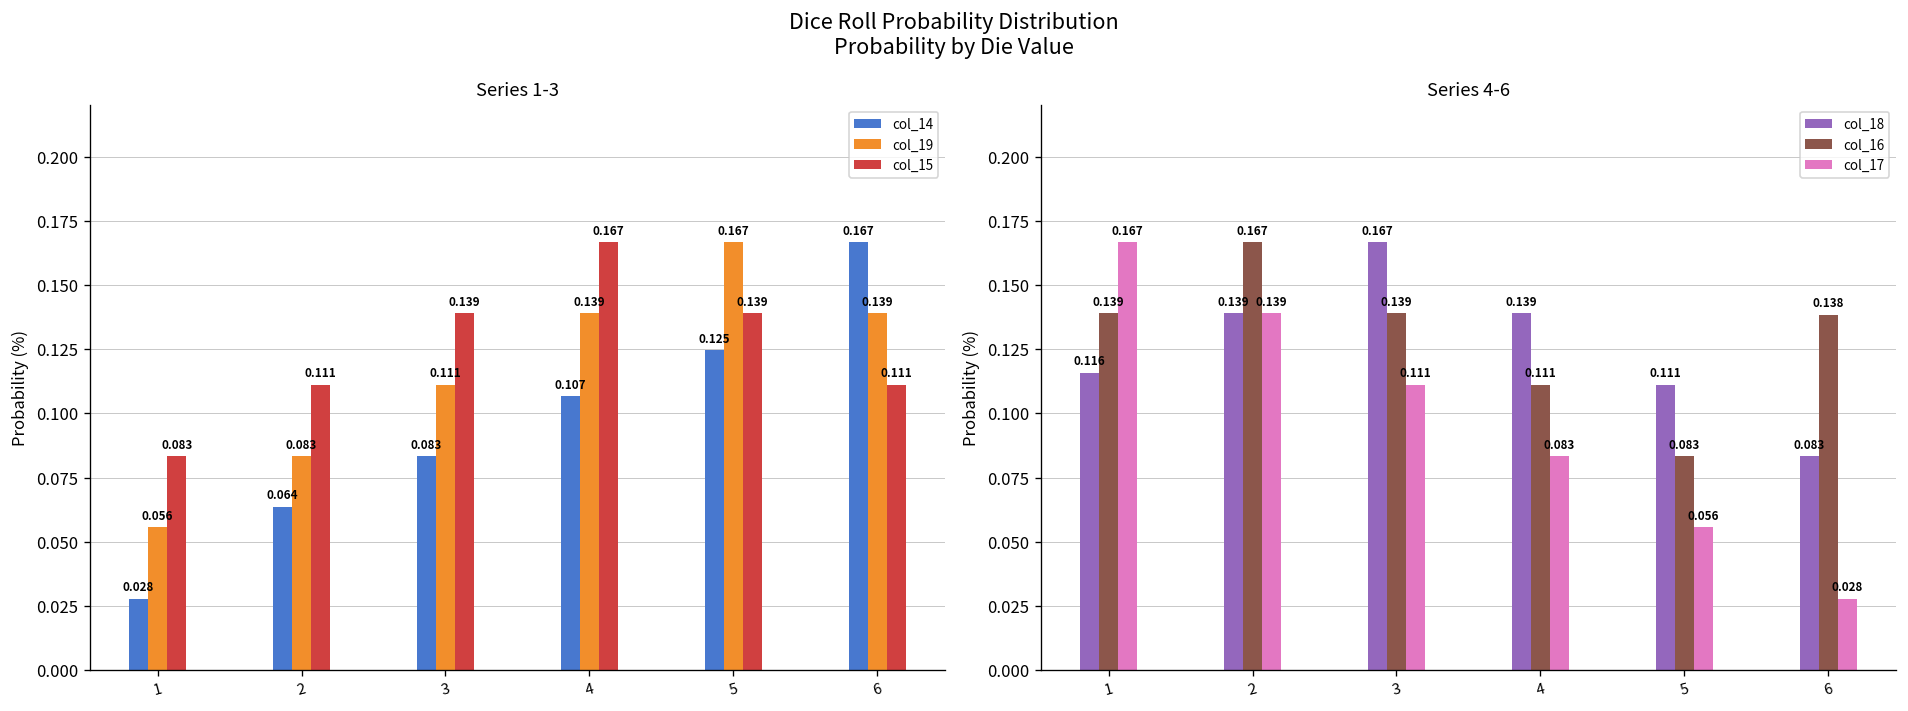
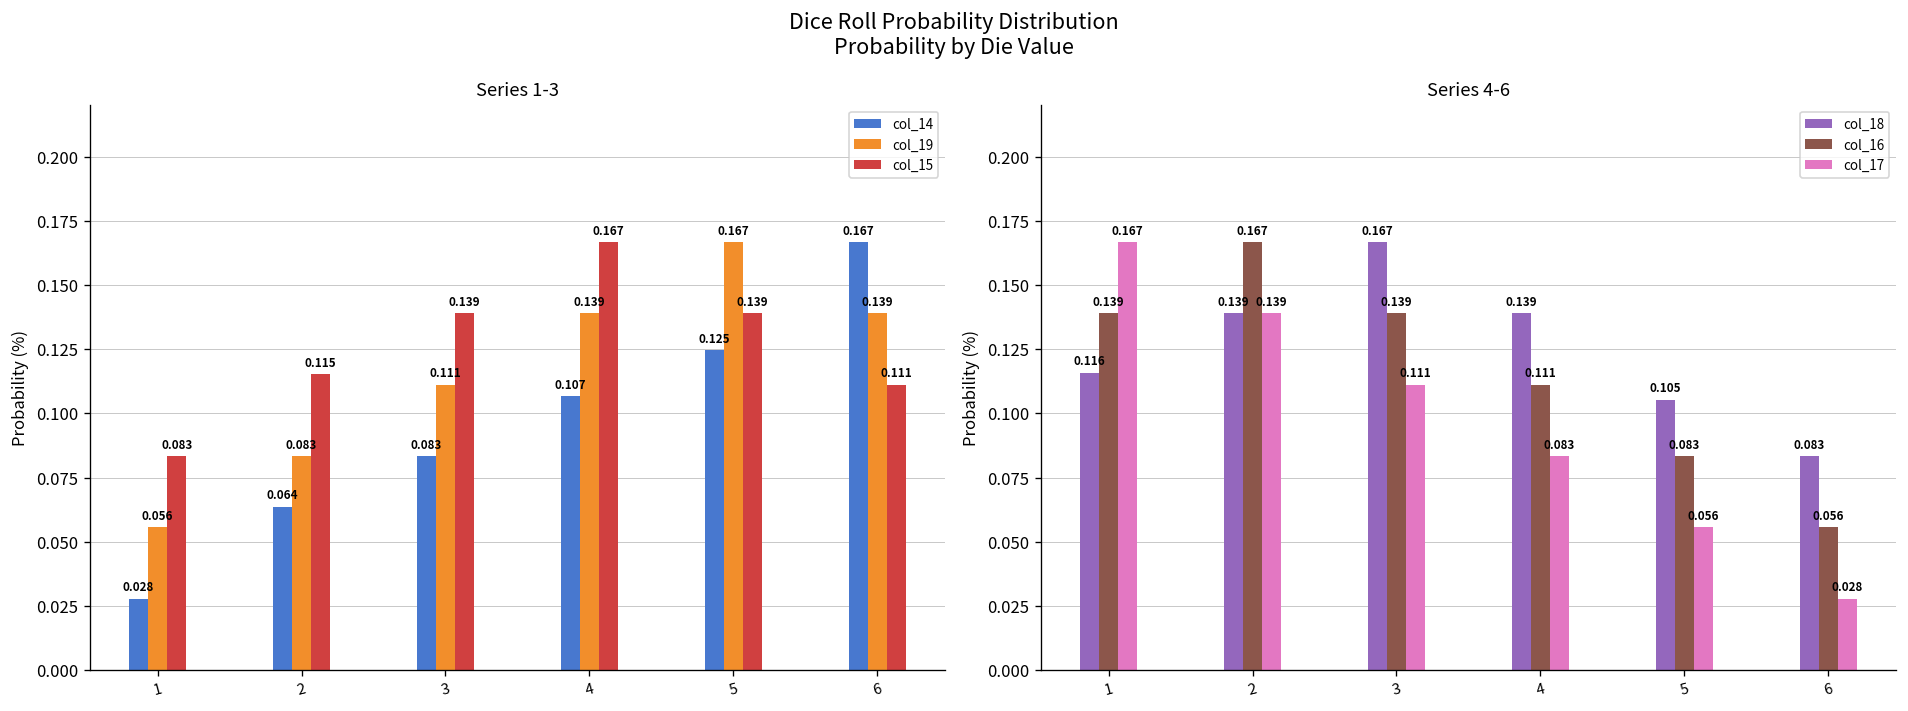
  {
    "Series 1-3": {
      "col_14": {
        "1": 0.028,
        "2": 0.064,
        "3": 0.083,
        "4": 0.107,
        "5": 0.125,
        "6": 0.167
      },
      "col_19": {
        "1": 0.056,
        "2": 0.083,
        "3": 0.111,
        "4": 0.139,
        "5": 0.167,
        "6": 0.139
      },
      "col_15": {
        "1": 0.083,
-       "2": 0.111,
+       "2": 0.115,
        "3": 0.139,
        "4": 0.167,
        "5": 0.139,
        "6": 0.111
      }
    },
    "Series 4-6": {
      "col_18": {
        "1": 0.116,
        "2": 0.139,
        "3": 0.167,
        "4": 0.139,
-       "5": 0.111,
+       "5": 0.105,
        "6": 0.083
      },
      "col_16": {
        "1": 0.139,
        "2": 0.167,
        "3": 0.139,
        "4": 0.111,
        "5": 0.083,
-       "6": 0.138
+       "6": 0.056
      },
      "col_17": {
        "1": 0.167,
        "2": 0.139,
        "3": 0.111,
        "4": 0.083,
        "5": 0.056,
        "6": 0.028
      }
    }
  }
